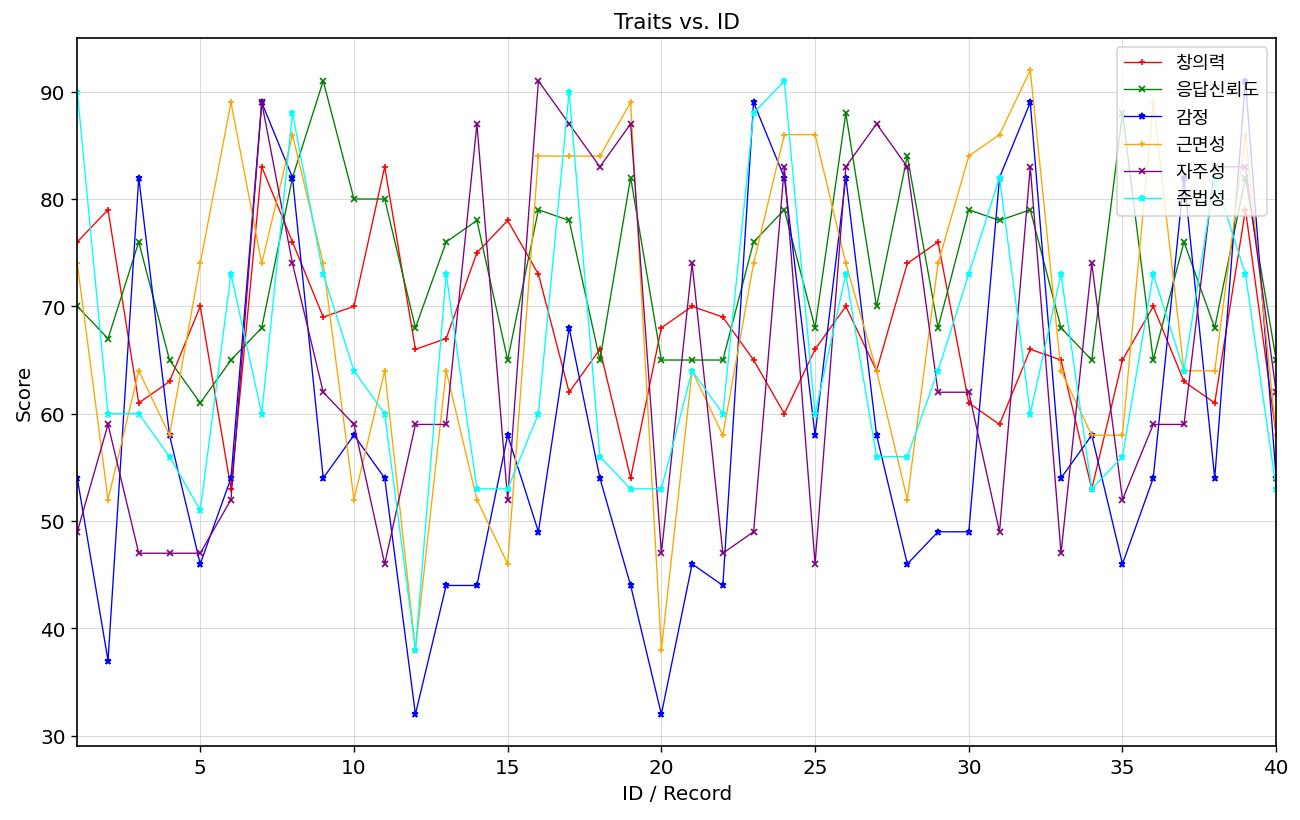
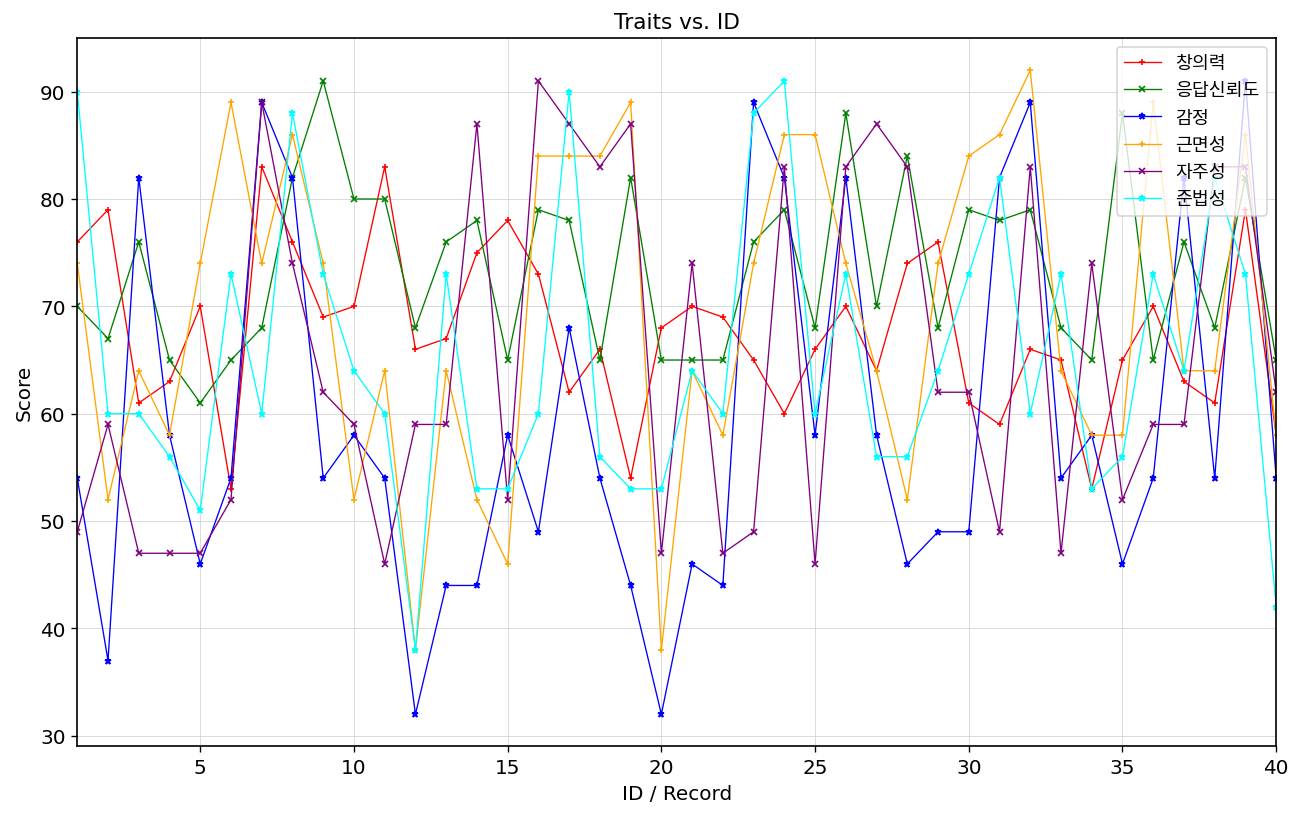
  {
    "창의력": {
      "5": 70,
      "10": 70,
      "15": 78,
      "20": 68,
      "25": 66,
      "30": 61,
      "35": 65
    },
    "응답신뢰도": {
      "5": 61,
      "10": 80,
      "15": 65,
      "20": 65,
      "25": 68,
      "30": 79,
      "40": 65
    },
    "감정": {
      "5": 46,
      "10": 58,
      "15": 58,
      "20": 32,
      "25": 58,
      "30": 49,
      "35": 46,
      "40": 54
    },
    "근면성": {
      "5": 74,
      "10": 52,
      "15": 46,
      "20": 38,
      "25": 86,
      "30": 84,
      "35": 58
    },
    "자주성": {
      "5": 47,
      "10": 59,
      "15": 52,
      "20": 47,
      "25": 46,
      "30": 62,
      "35": 52,
      "40": 62
    },
    "준법성": {
      "5": 51,
      "10": 64,
      "15": 53,
      "20": 53,
      "25": 60,
      "30": 73,
      "35": 56,
-     "40": 53
+     "40": 42
    }
  }
